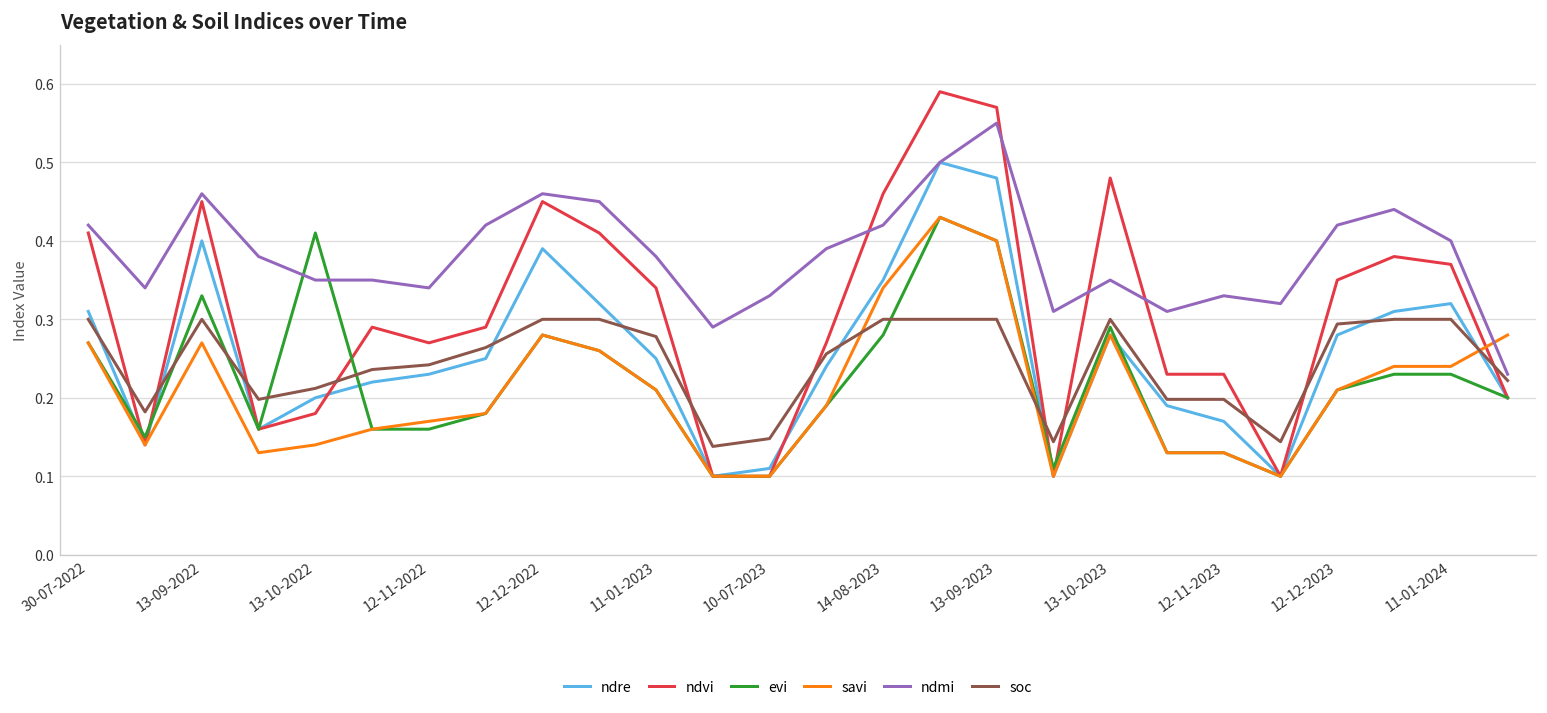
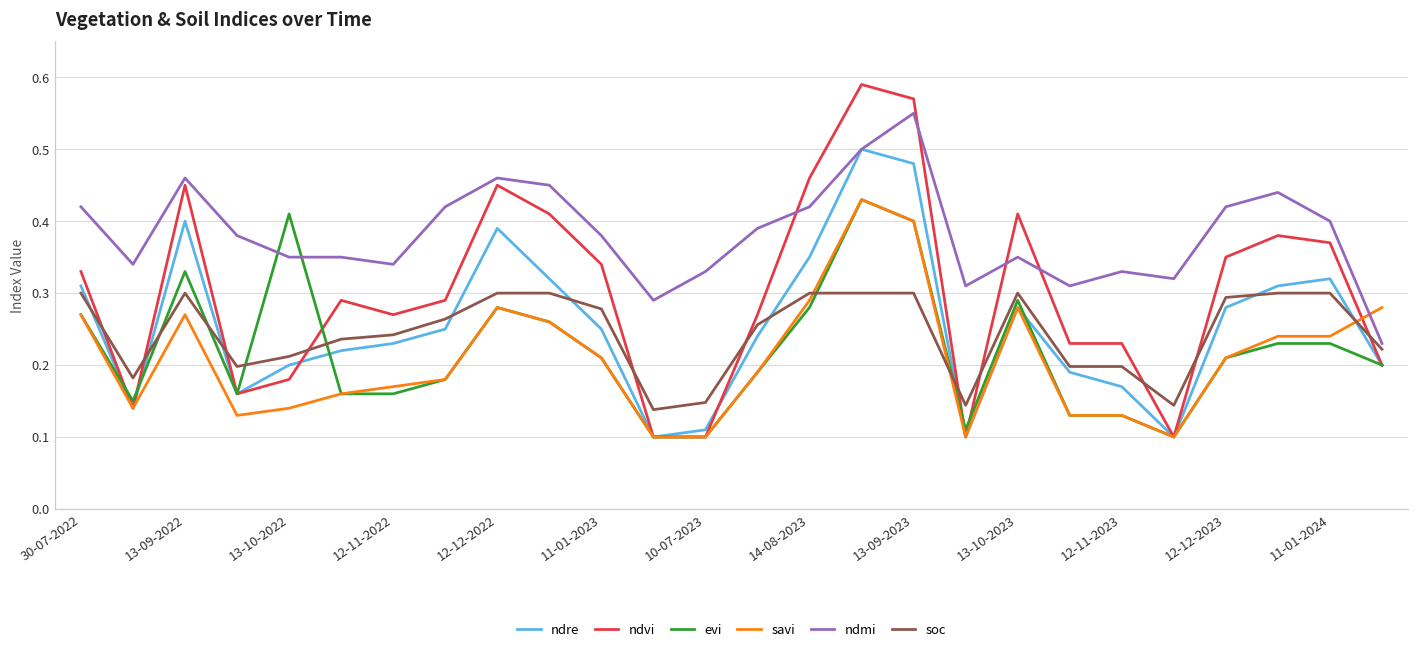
  {
    "ndre": {
      "30-07-2022": 0.31,
      "13-09-2022": 0.40,
      "13-10-2022": 0.20,
      "12-11-2022": 0.23,
      "12-12-2022": 0.39,
      "11-01-2023": 0.25,
      "10-07-2023": 0.11,
      "14-08-2023": 0.35,
      "13-09-2023": 0.48,
      "12-11-2023": 0.17,
      "12-12-2023": 0.28,
      "11-01-2024": 0.32
    },
    "ndvi": {
-     "30-07-2022": 0.41,
+     "30-07-2022": 0.33,
      "13-09-2022": 0.45,
      "13-10-2022": 0.18,
      "12-11-2022": 0.27,
      "12-12-2022": 0.45,
      "11-01-2023": 0.34,
      "14-08-2023": 0.46,
      "13-09-2023": 0.57,
-     "13-10-2023": 0.48,
+     "13-10-2023": 0.41,
      "12-11-2023": 0.23,
      "12-12-2023": 0.35,
      "11-01-2024": 0.37
    },
    "evi": {
      "13-09-2022": 0.33,
      "13-10-2022": 0.41,
      "12-11-2022": 0.16,
      "14-08-2023": 0.28,
      "13-10-2023": 0.29,
      "11-01-2024": 0.23
    },
    "savi": {
      "13-09-2022": 0.27,
      "13-10-2022": 0.14,
      "12-11-2022": 0.17,
-     "14-08-2023": 0.34,
+     "14-08-2023": 0.29,
      "11-01-2024": 0.24
    },
    "ndmi": {
      "30-07-2022": 0.42,
      "13-09-2022": 0.46,
      "13-10-2022": 0.35,
      "12-11-2022": 0.34,
      "12-12-2022": 0.46,
      "11-01-2023": 0.38,
      "10-07-2023": 0.33,
      "14-08-2023": 0.42,
      "13-09-2023": 0.55,
      "13-10-2023": 0.35,
      "12-11-2023": 0.33,
      "12-12-2023": 0.42,
      "11-01-2024": 0.40
    },
    "soc": {
      "30-07-2022": 0.30,
      "13-09-2022": 0.30,
      "13-10-2022": 0.21,
      "12-11-2022": 0.24,
      "12-12-2022": 0.30,
      "11-01-2023": 0.28,
      "10-07-2023": 0.15,
      "14-08-2023": 0.30,
      "13-09-2023": 0.30,
      "13-10-2023": 0.30,
      "12-11-2023": 0.20,
      "12-12-2023": 0.29,
      "11-01-2024": 0.30
    }
  }
